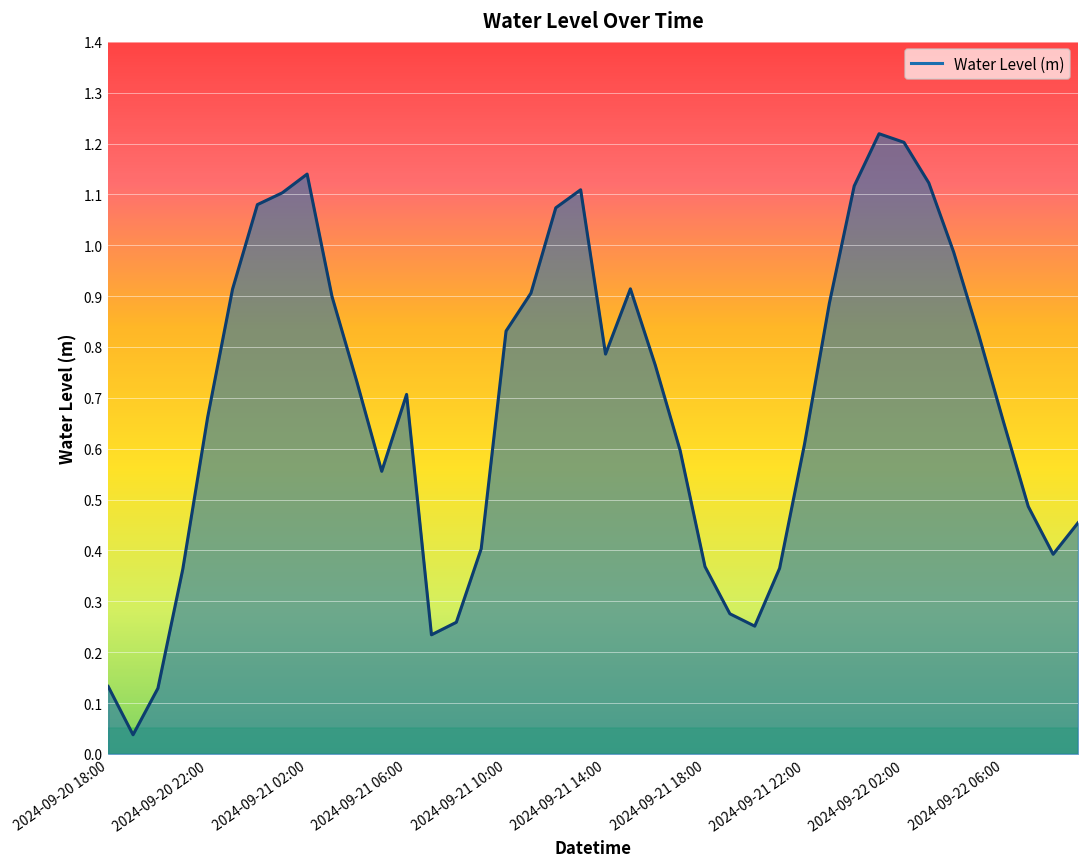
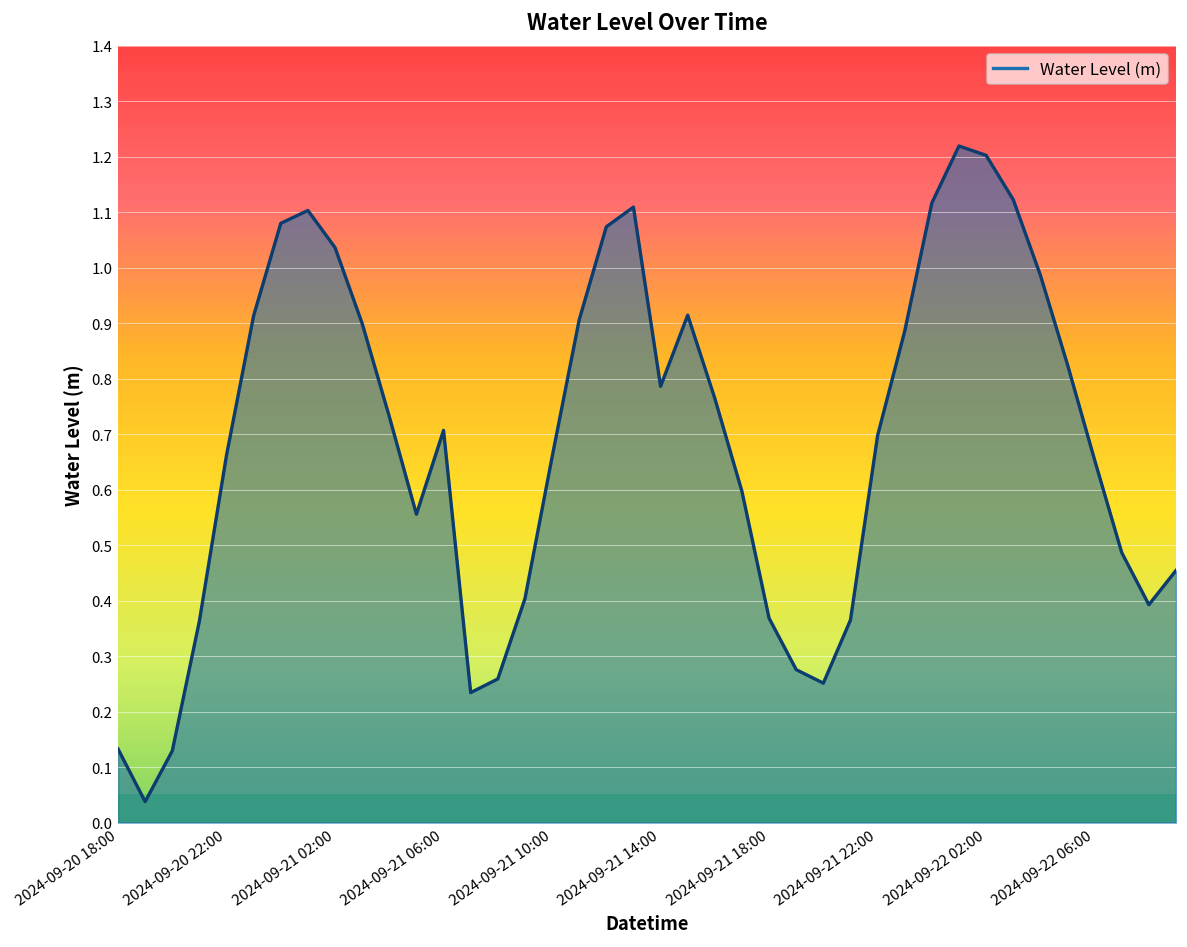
  {
    "2024-09-20 18:00": 0.13,
    "2024-09-20 22:00": 0.66,
-   "2024-09-21 02:00": 1.14,
+   "2024-09-21 02:00": 1.04,
    "2024-09-21 06:00": 0.71,
-   "2024-09-21 10:00": 0.83,
+   "2024-09-21 10:00": 0.66,
    "2024-09-21 14:00": 0.79,
    "2024-09-21 18:00": 0.37,
-   "2024-09-21 22:00": 0.61,
+   "2024-09-21 22:00": 0.70,
    "2024-09-22 02:00": 1.20,
    "2024-09-22 06:00": 0.65
  }
